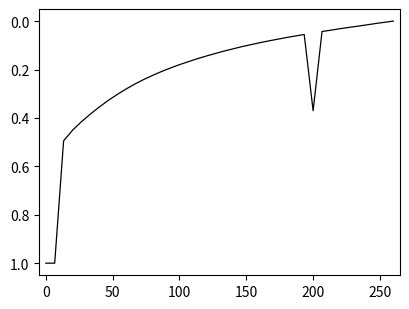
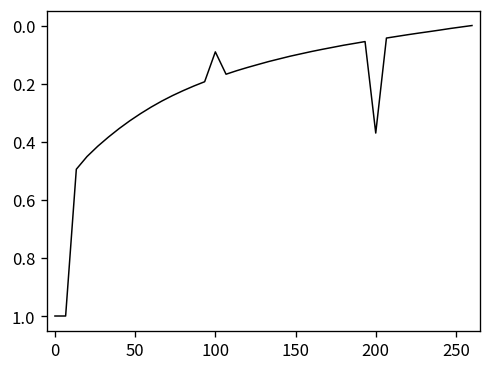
  {
    "0": 1.00,
-   "100": 0.18,
+   "100": 0.09,
    "200": 0.37
  }
